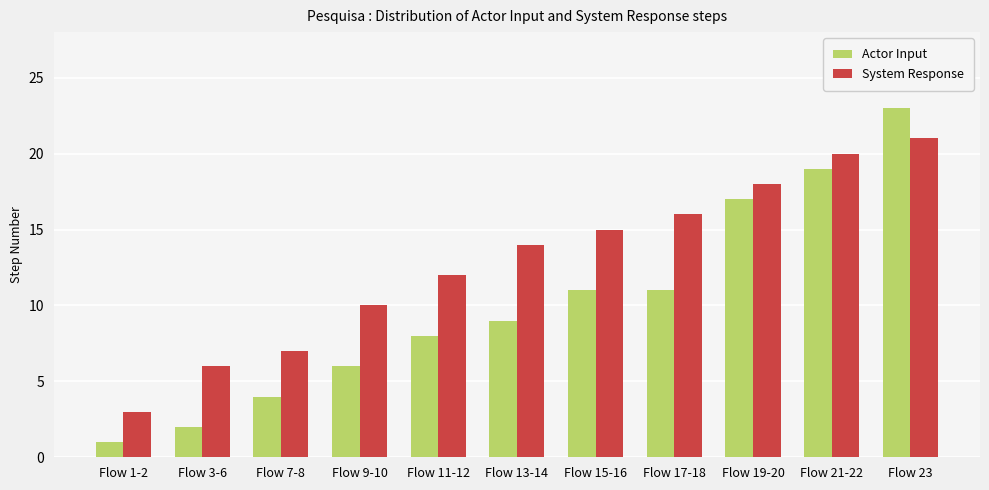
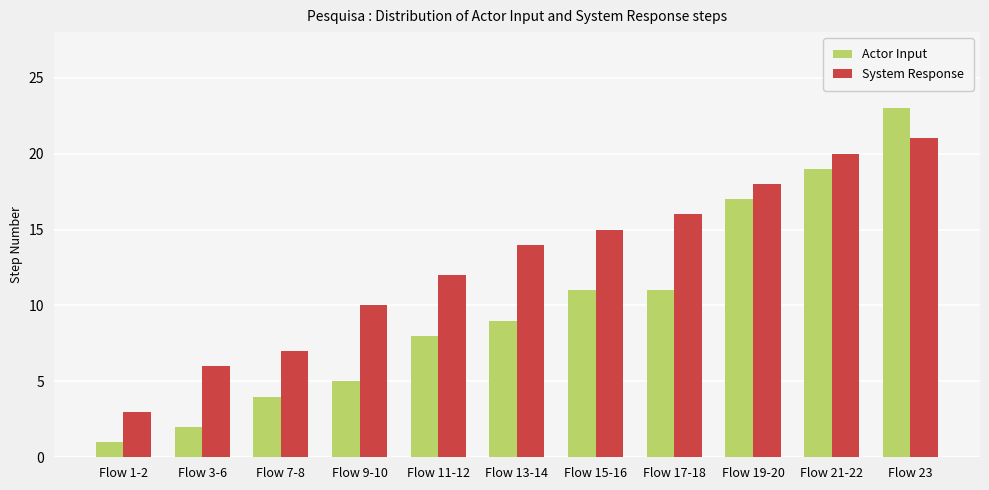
  {
    "Actor Input": {
      "Flow 1-2": 1,
      "Flow 3-6": 2,
      "Flow 7-8": 4,
-     "Flow 9-10": 6,
+     "Flow 9-10": 5,
      "Flow 11-12": 8,
      "Flow 13-14": 9,
      "Flow 15-16": 11,
      "Flow 17-18": 11,
      "Flow 19-20": 17,
      "Flow 21-22": 19,
      "Flow 23": 23
    },
    "System Response": {
      "Flow 1-2": 3,
      "Flow 3-6": 6,
      "Flow 7-8": 7,
      "Flow 9-10": 10,
      "Flow 11-12": 12,
      "Flow 13-14": 14,
      "Flow 15-16": 15,
      "Flow 17-18": 16,
      "Flow 19-20": 18,
      "Flow 21-22": 20,
      "Flow 23": 21
    }
  }
